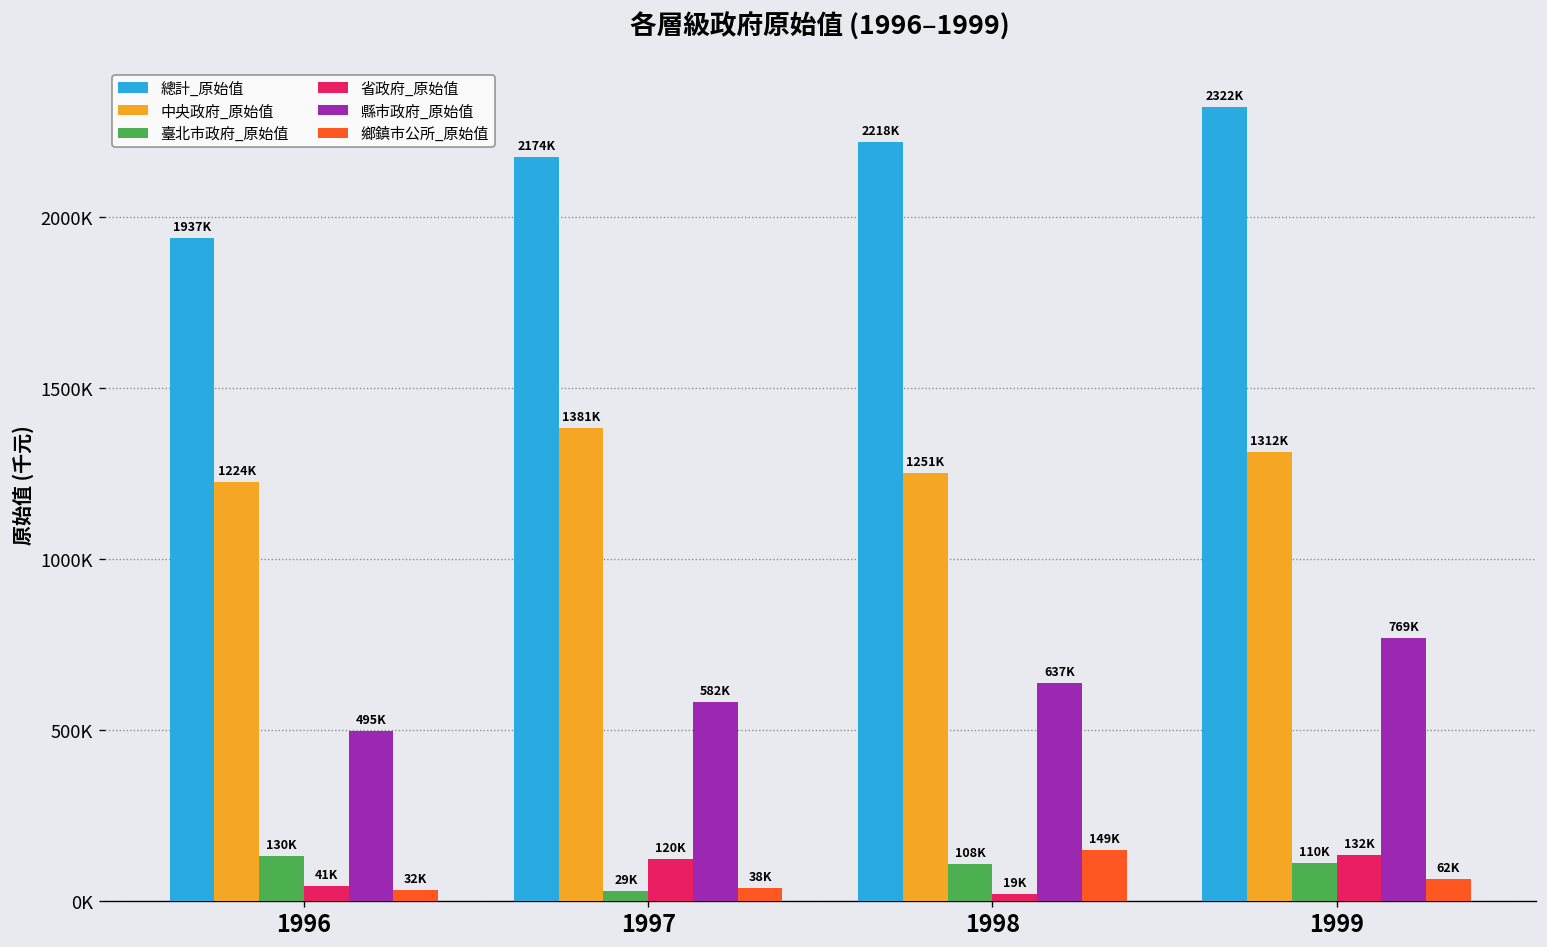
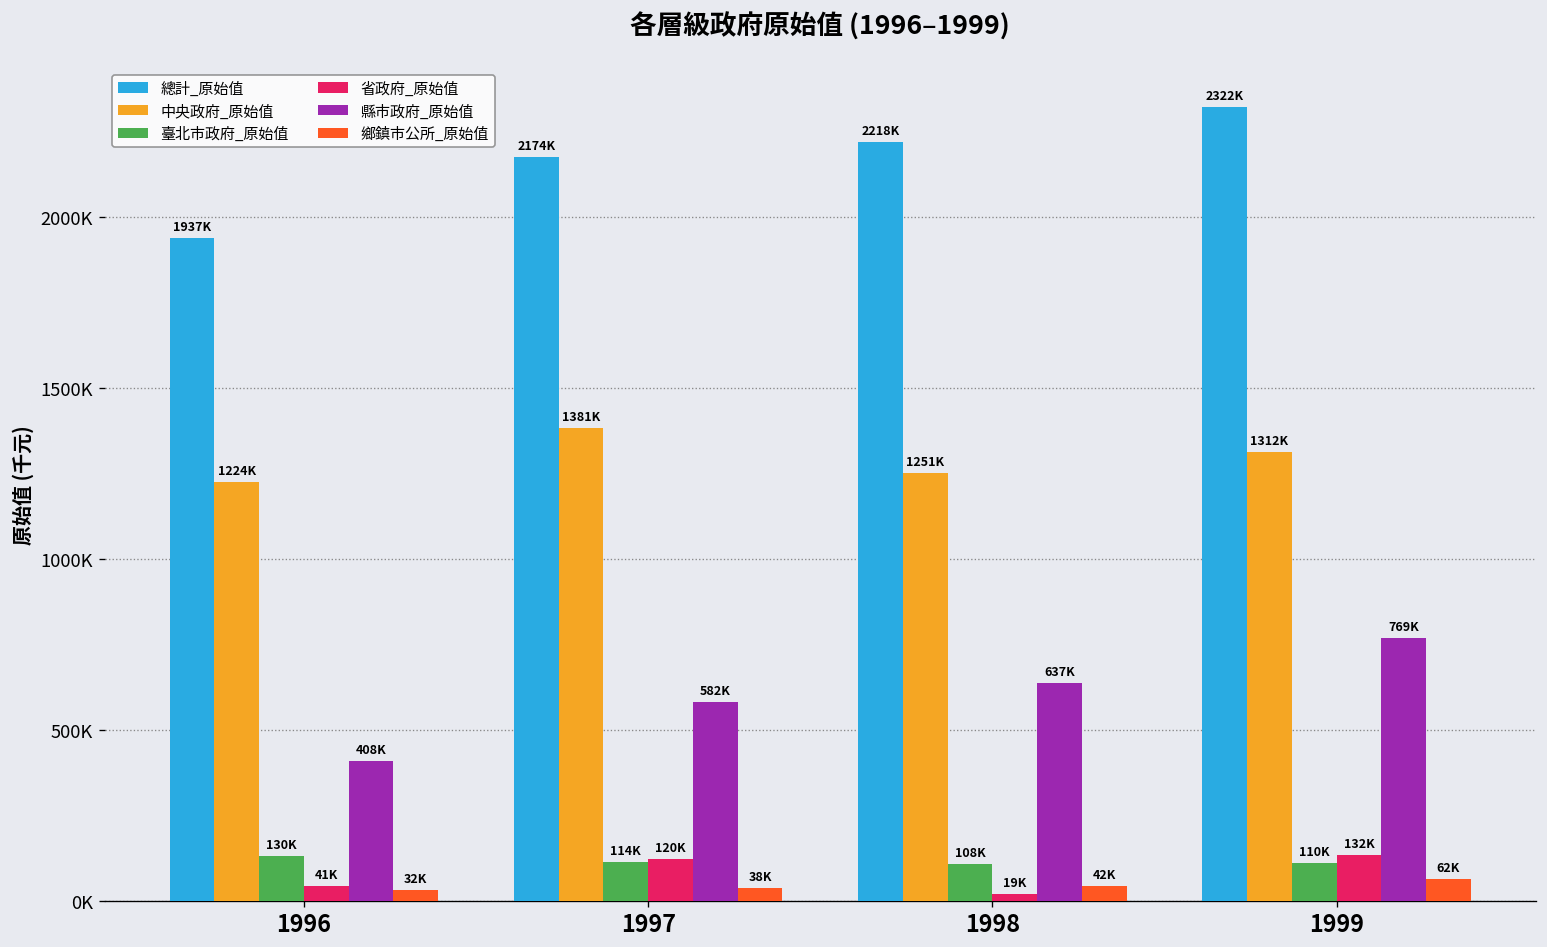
  {
    "總計_原始值": {
      "1996": "1937K",
      "1997": "2174K",
      "1998": "2218K",
      "1999": "2322K"
    },
    "中央政府_原始值": {
      "1996": "1224K",
      "1997": "1381K",
      "1998": "1251K",
      "1999": "1312K"
    },
    "臺北市政府_原始值": {
      "1996": "130K",
-     "1997": "29K",
+     "1997": "114K",
      "1998": "108K",
      "1999": "110K"
    },
    "省政府_原始值": {
      "1996": "41K",
      "1997": "120K",
      "1998": "19K",
      "1999": "132K"
    },
    "縣市政府_原始值": {
-     "1996": "495K",
+     "1996": "408K",
      "1997": "582K",
      "1998": "637K",
      "1999": "769K"
    },
    "鄉鎮市公所_原始值": {
      "1996": "32K",
      "1997": "38K",
-     "1998": "149K",
+     "1998": "42K",
      "1999": "62K"
    }
  }
